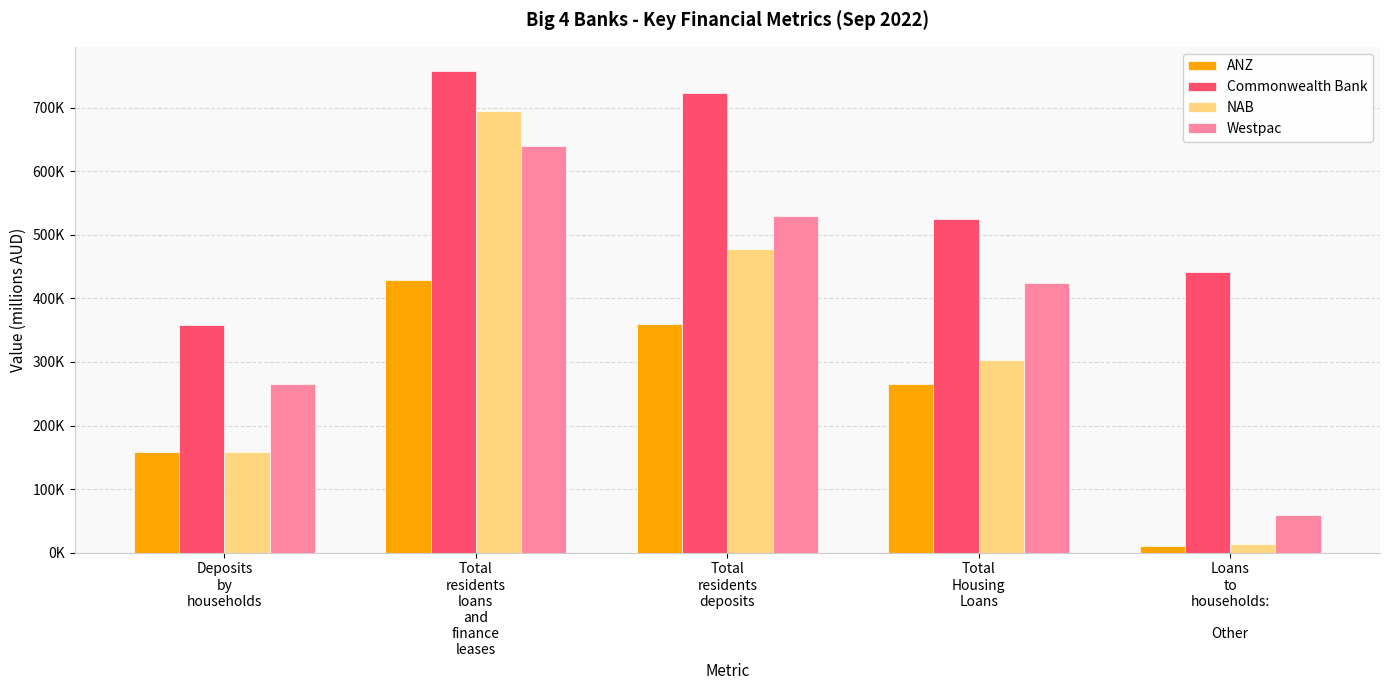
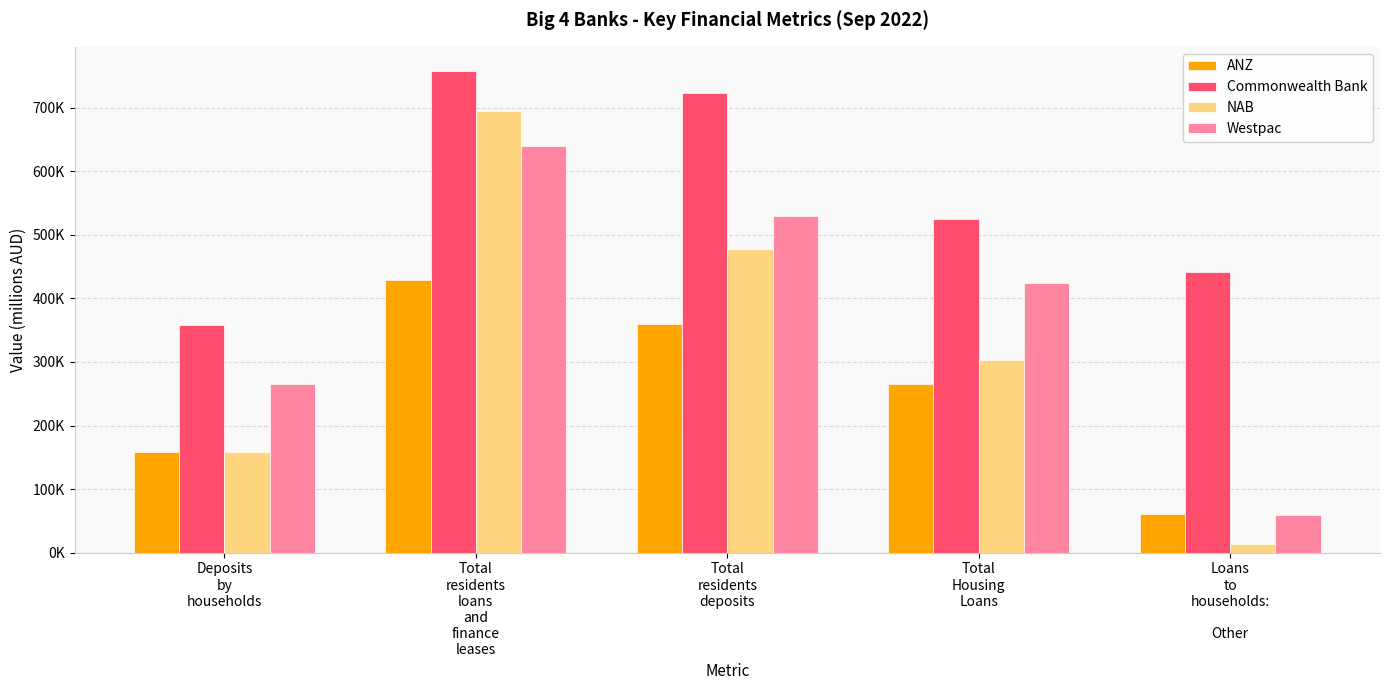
  {
    "ANZ": {
      "Deposits by households": 160000,
      "Total residents loans and finance leases": 430000,
      "Total residents deposits": 360000,
      "Total Housing Loans": 260000,
-     "Loans to households: Other": 10000
+     "Loans to households: Other": 60000
    },
    "Commonwealth Bank": {
      "Deposits by households": 360000,
      "Total residents loans and finance leases": 760000,
      "Total residents deposits": 720000,
      "Total Housing Loans": 520000,
      "Loans to households: Other": 440000
    },
    "NAB": {
      "Deposits by households": 160000,
      "Total residents loans and finance leases": 690000,
      "Total residents deposits": 480000,
      "Total Housing Loans": 300000,
      "Loans to households: Other": 10000
    },
    "Westpac": {
      "Deposits by households": 270000,
      "Total residents loans and finance leases": 640000,
      "Total residents deposits": 530000,
      "Total Housing Loans": 420000,
      "Loans to households: Other": 60000
    }
  }
